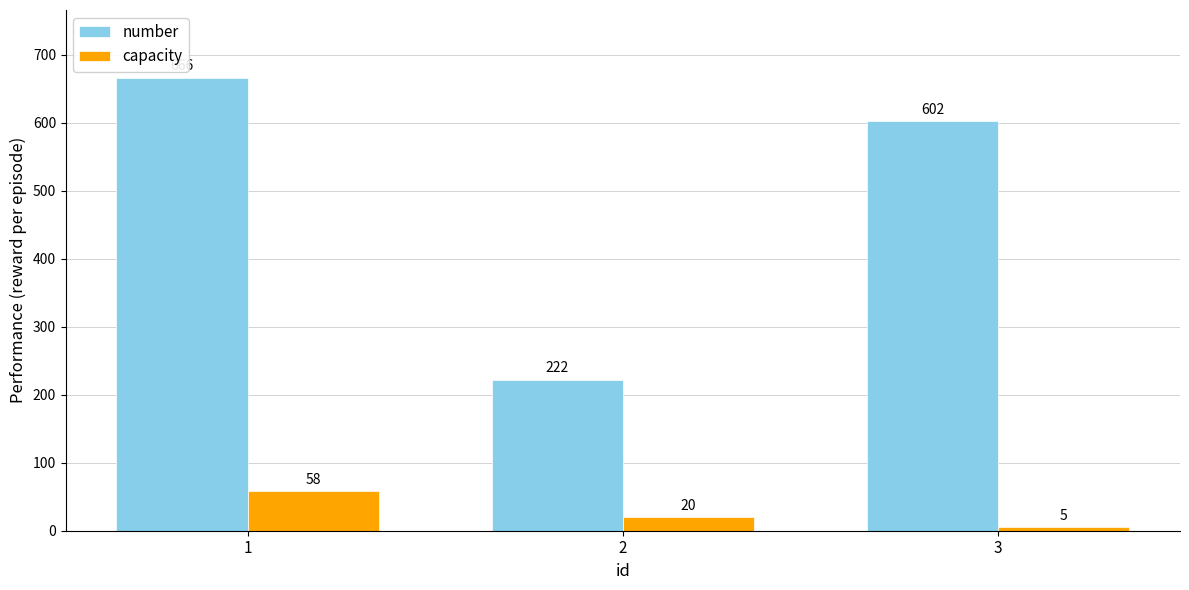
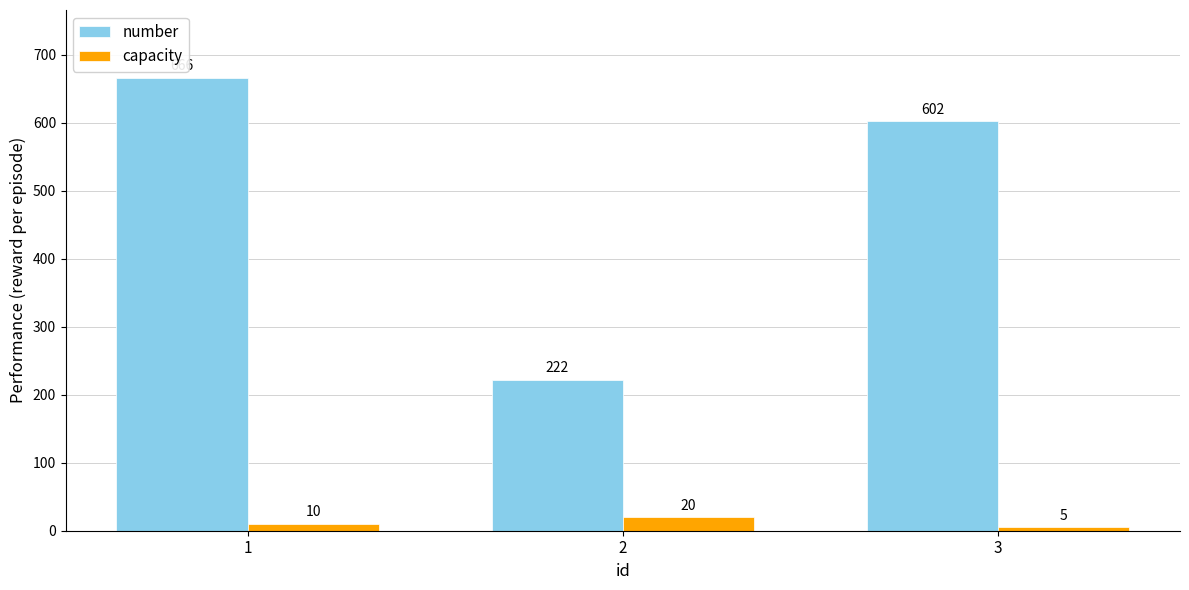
  {
    "number": {
      "2": 222,
      "3": 602
    },
    "capacity": {
-     "1": 58,
+     "1": 10,
      "2": 20,
      "3": 5
    }
  }
